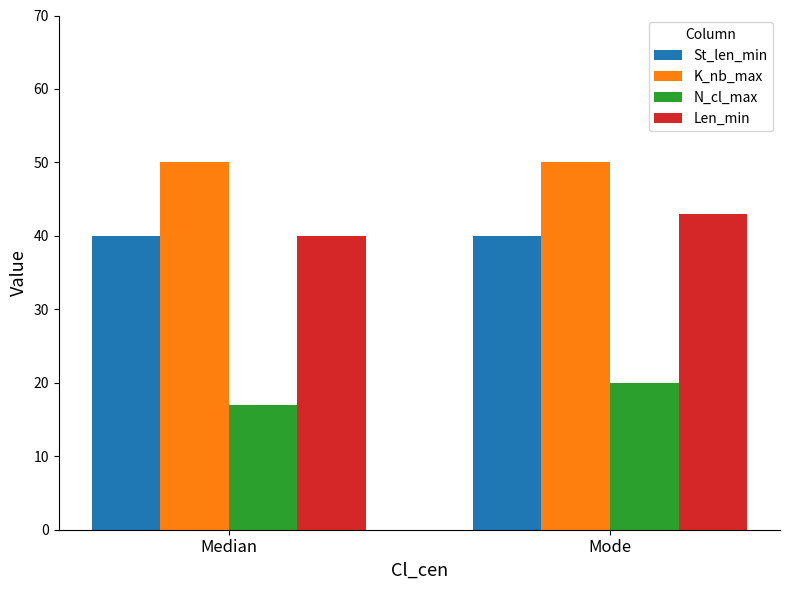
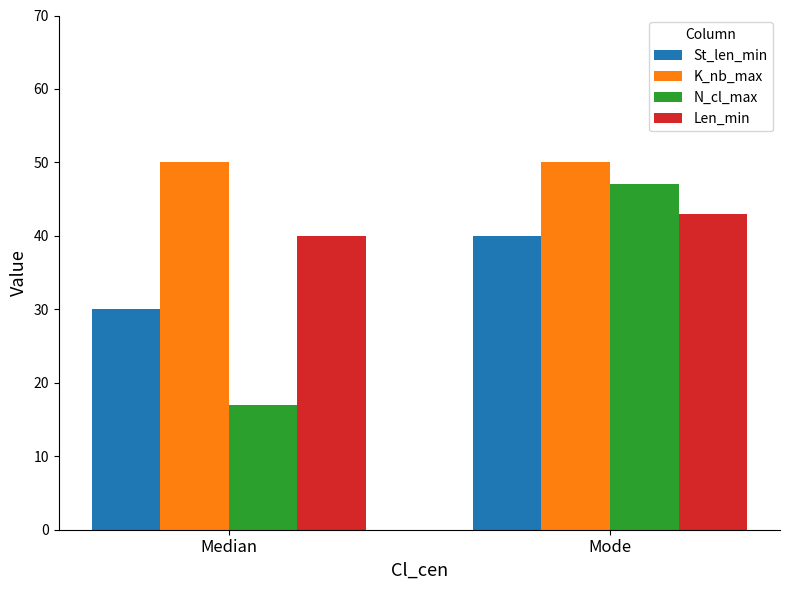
  {
    "St_len_min": {
-     "Median": 40,
+     "Median": 30,
      "Mode": 40
    },
    "K_nb_max": {
      "Median": 50,
      "Mode": 50
    },
    "N_cl_max": {
      "Median": 17,
-     "Mode": 20
+     "Mode": 47
    },
    "Len_min": {
      "Median": 40,
      "Mode": 43
    }
  }
